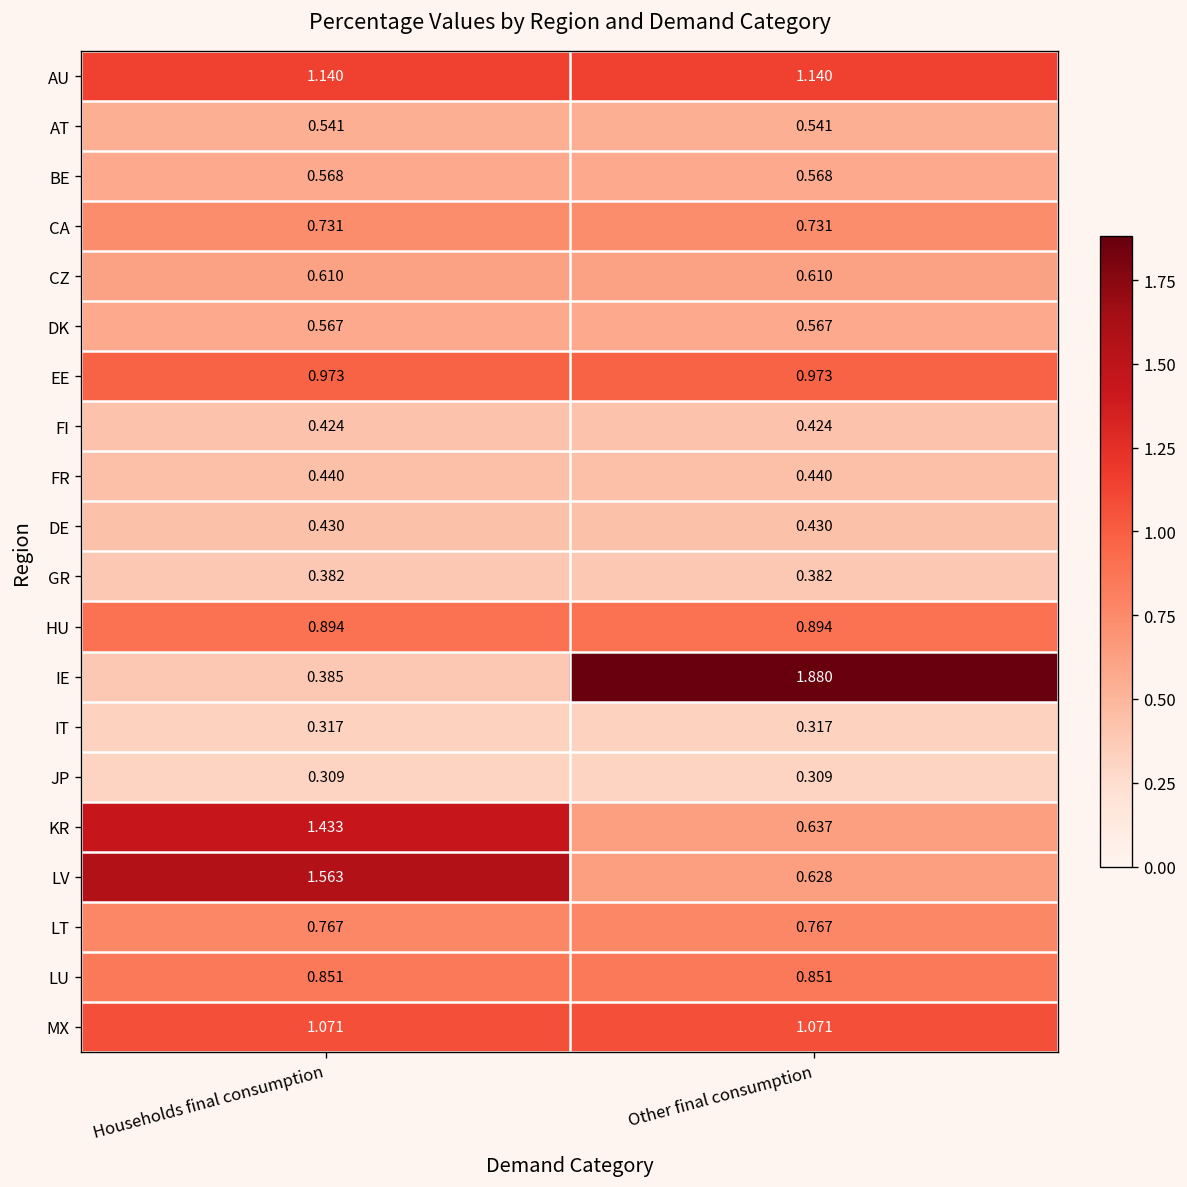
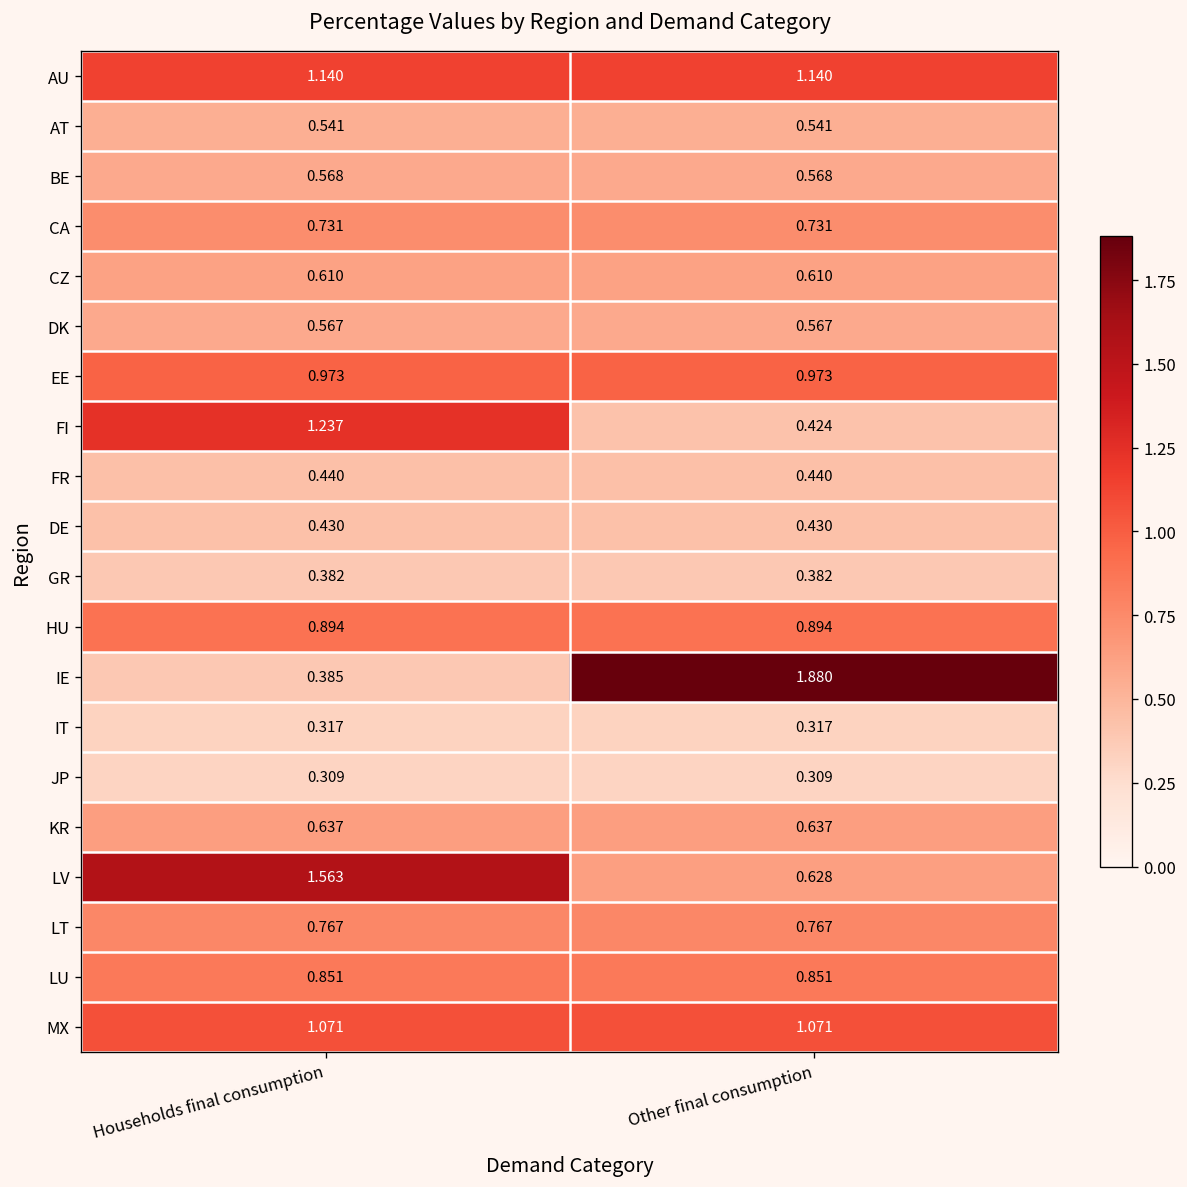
  {
    "AU": {
      "Households final consumption": 1.140,
      "Other final consumption": 1.140
    },
    "AT": {
      "Households final consumption": 0.541,
      "Other final consumption": 0.541
    },
    "BE": {
      "Households final consumption": 0.568,
      "Other final consumption": 0.568
    },
    "CA": {
      "Households final consumption": 0.731,
      "Other final consumption": 0.731
    },
    "CZ": {
      "Households final consumption": 0.610,
      "Other final consumption": 0.610
    },
    "DK": {
      "Households final consumption": 0.567,
      "Other final consumption": 0.567
    },
    "EE": {
      "Households final consumption": 0.973,
      "Other final consumption": 0.973
    },
    "FI": {
-     "Households final consumption": 0.424,
+     "Households final consumption": 1.237,
      "Other final consumption": 0.424
    },
    "FR": {
      "Households final consumption": 0.440,
      "Other final consumption": 0.440
    },
    "DE": {
      "Households final consumption": 0.430,
      "Other final consumption": 0.430
    },
    "GR": {
      "Households final consumption": 0.382,
      "Other final consumption": 0.382
    },
    "HU": {
      "Households final consumption": 0.894,
      "Other final consumption": 0.894
    },
    "IE": {
      "Households final consumption": 0.385,
      "Other final consumption": 1.880
    },
    "IT": {
      "Households final consumption": 0.317,
      "Other final consumption": 0.317
    },
    "JP": {
      "Households final consumption": 0.309,
      "Other final consumption": 0.309
    },
    "KR": {
-     "Households final consumption": 1.433,
+     "Households final consumption": 0.637,
      "Other final consumption": 0.637
    },
    "LV": {
      "Households final consumption": 1.563,
      "Other final consumption": 0.628
    },
    "LT": {
      "Households final consumption": 0.767,
      "Other final consumption": 0.767
    },
    "LU": {
      "Households final consumption": 0.851,
      "Other final consumption": 0.851
    },
    "MX": {
      "Households final consumption": 1.071,
      "Other final consumption": 1.071
    }
  }
